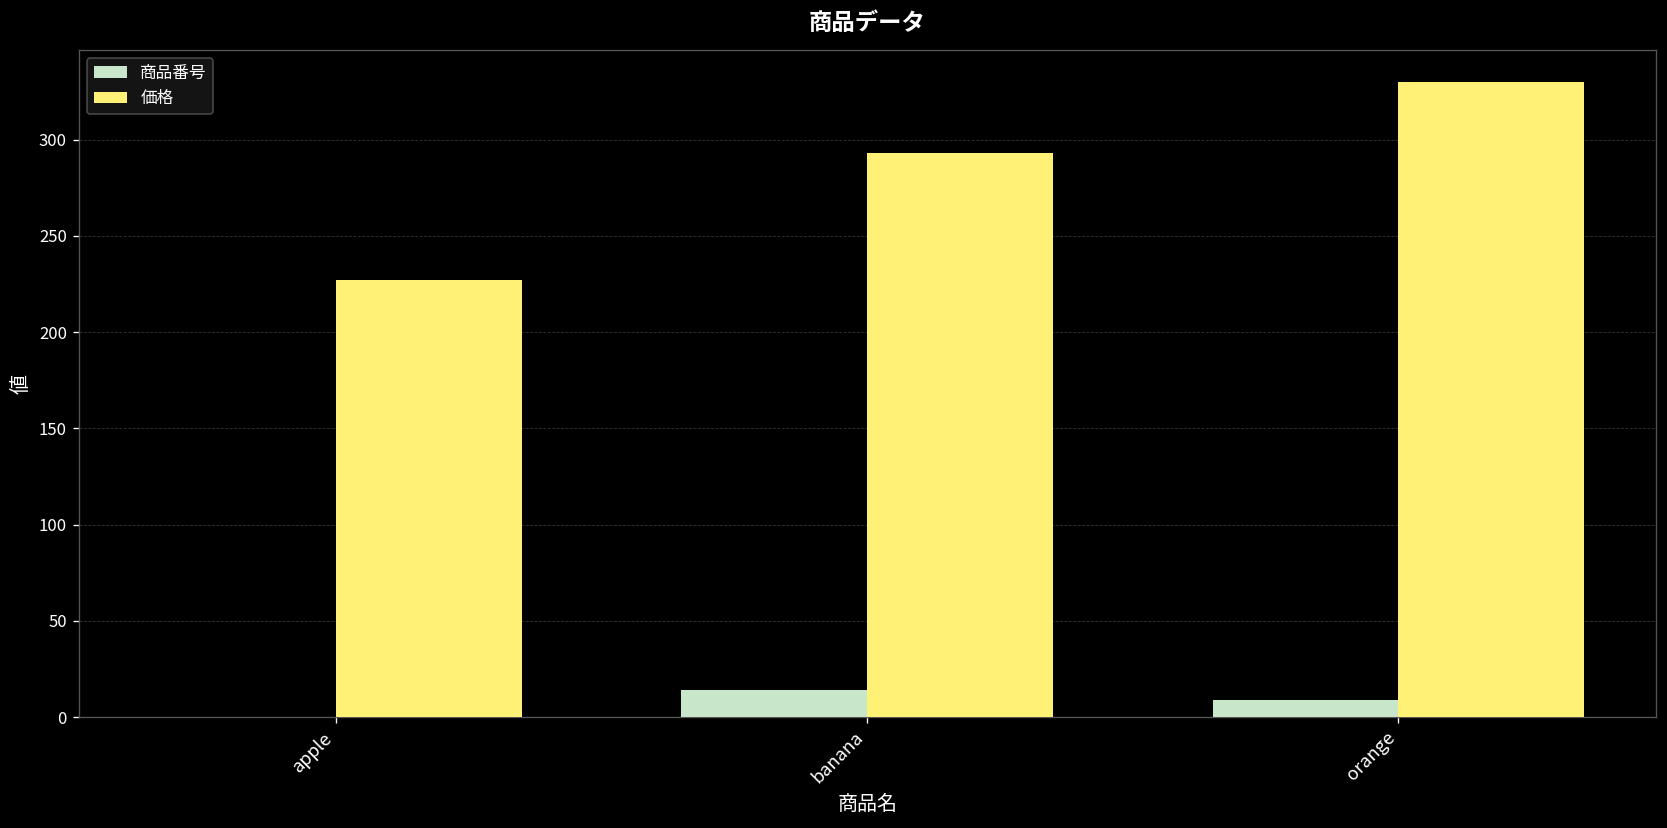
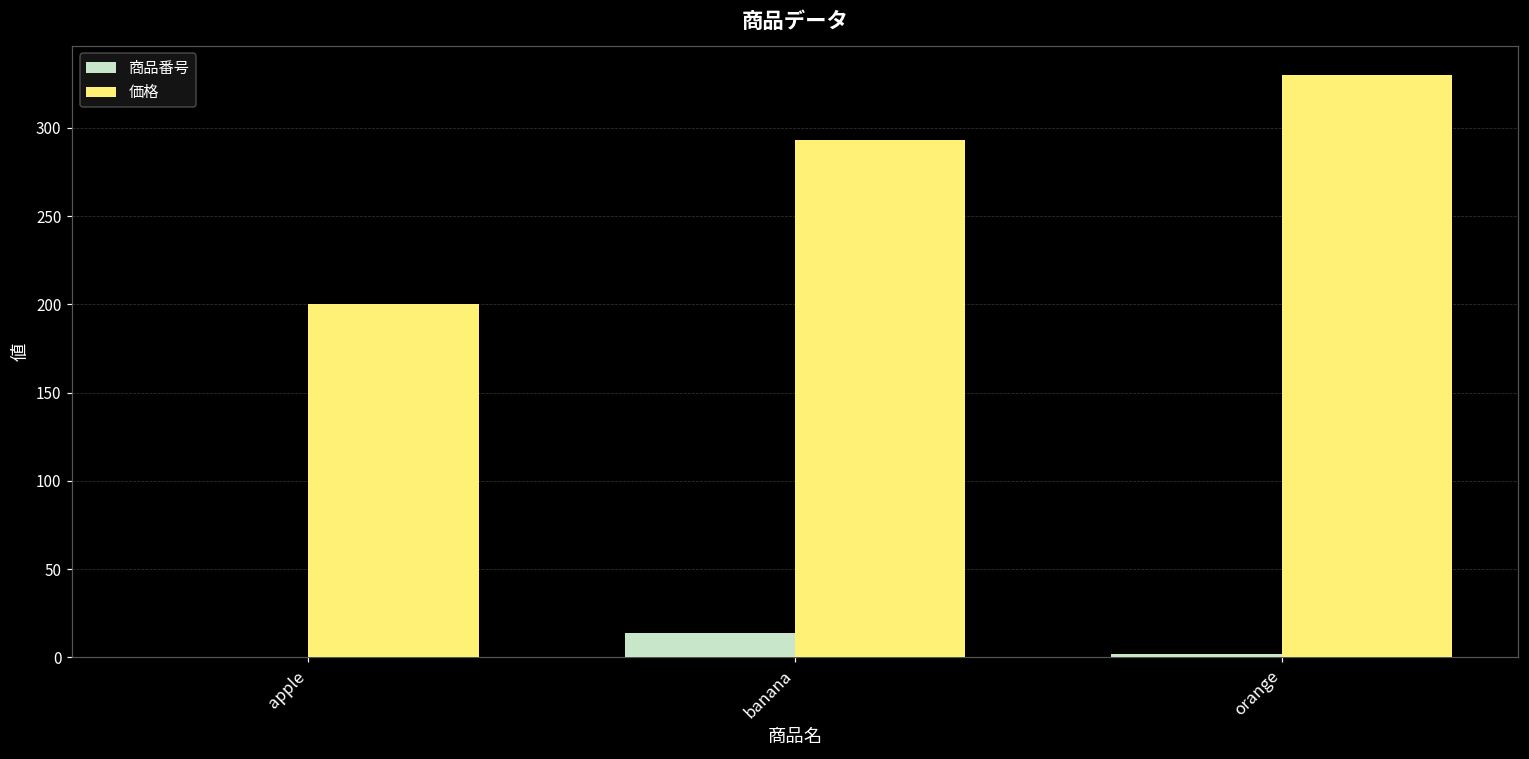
  {
    "商品番号": {
      "apple": 0,
      "banana": 14,
-     "orange": 9
+     "orange": 2
    },
    "価格": {
-     "apple": 227,
+     "apple": 200,
      "banana": 293,
      "orange": 330
    }
  }
